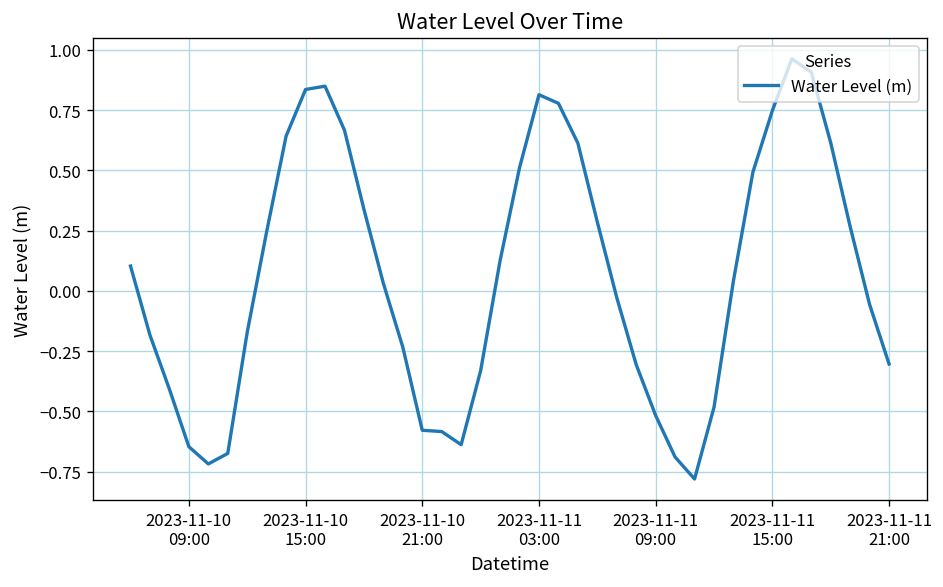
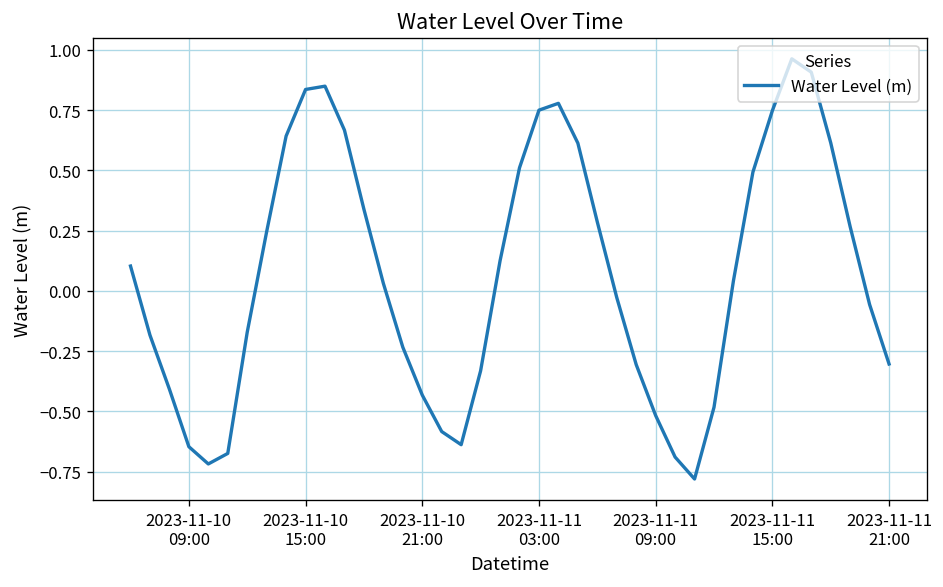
  {
    "2023-11-10 09:00": -0.65,
    "2023-11-10 15:00": 0.84,
-   "2023-11-10 21:00": -0.58,
-   "2023-11-11 03:00": 0.81,
+   "2023-11-10 21:00": -0.43,
+   "2023-11-11 03:00": 0.75,
    "2023-11-11 09:00": -0.52,
    "2023-11-11 15:00": 0.75,
    "2023-11-11 21:00": -0.30
  }
